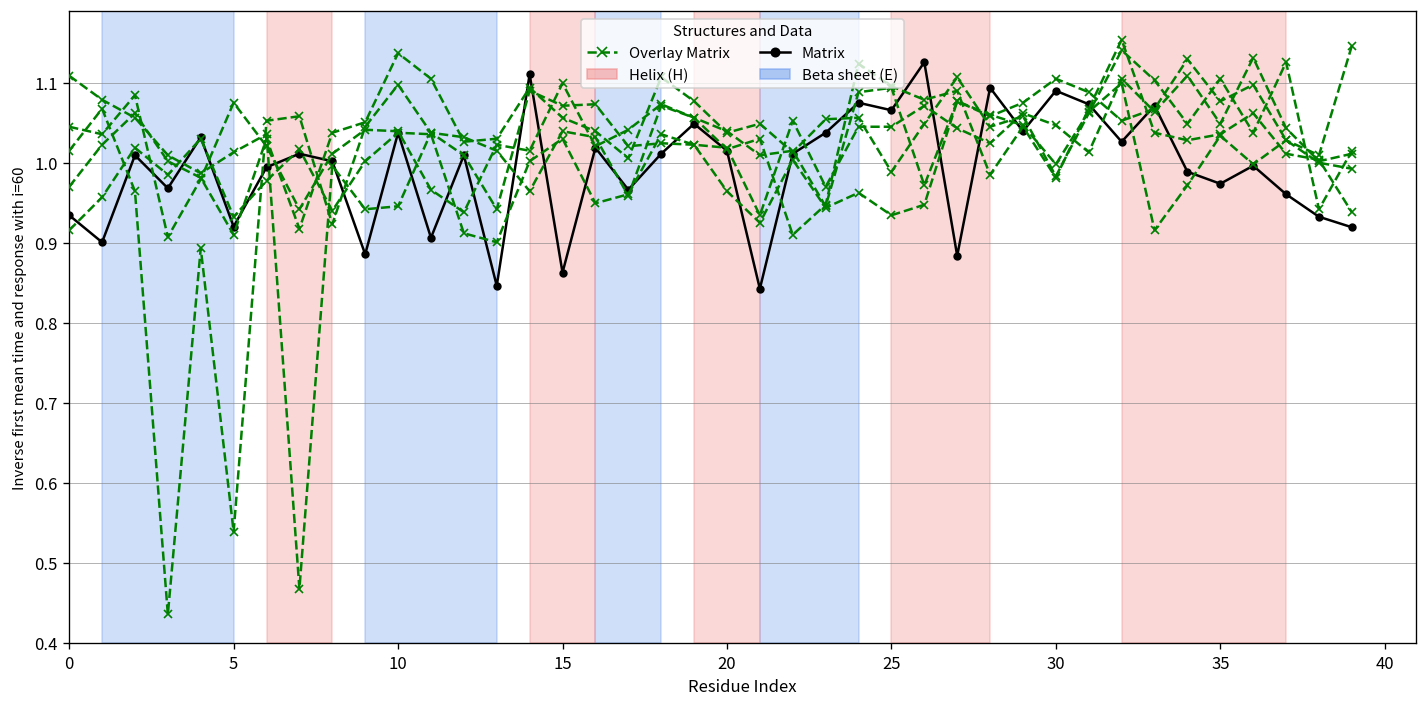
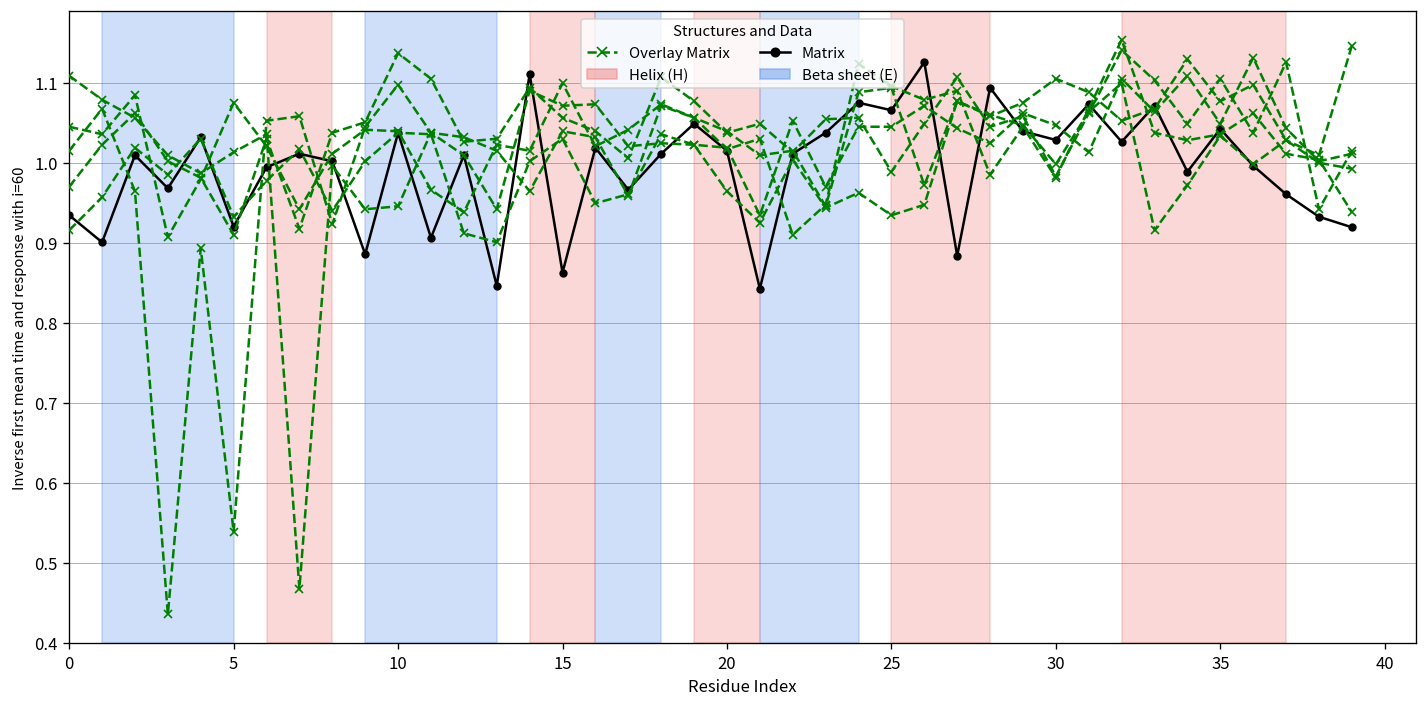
  {
    "Matrix": {
      "0": 0.93,
      "5": 0.92,
      "15": 0.86,
      "25": 1.07,
-     "30": 1.09,
-     "35": 0.97
+     "30": 1.03,
+     "35": 1.04
    }
  }
